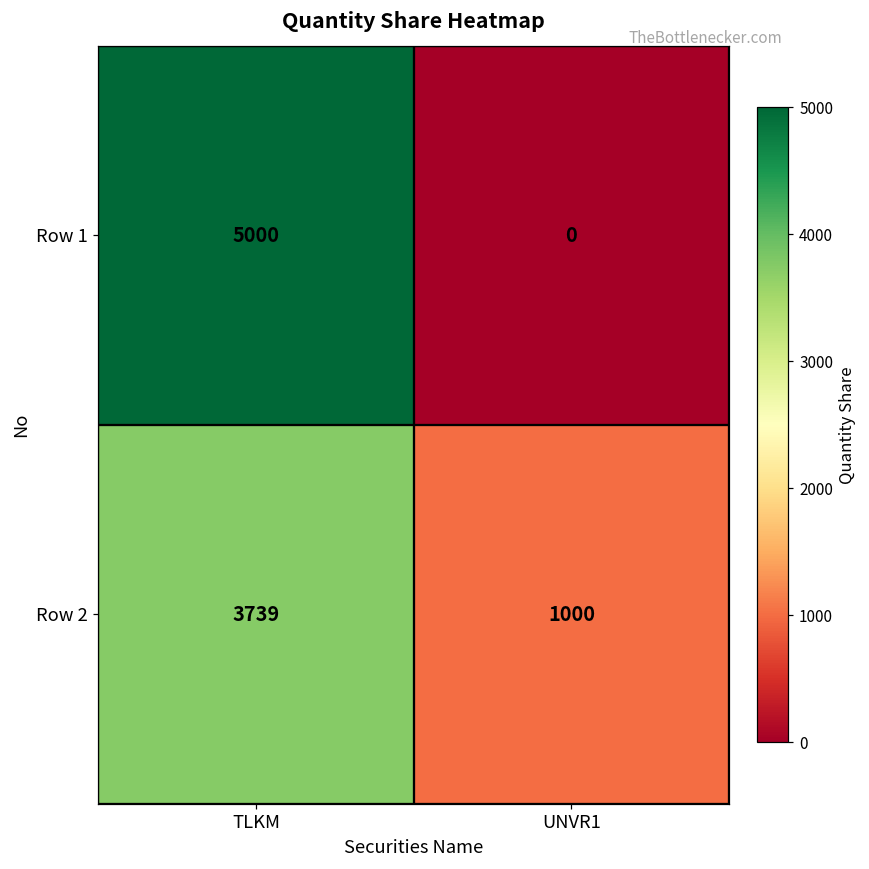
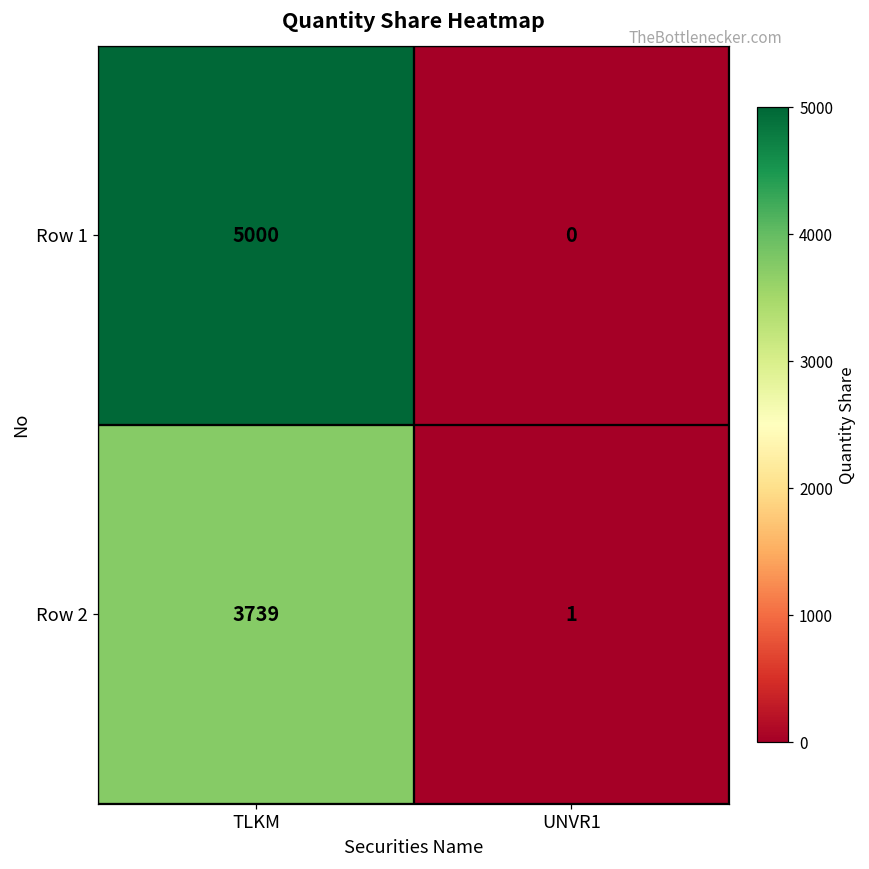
  {
    "Row 1": {
      "TLKM": 5000,
      "UNVR1": 0
    },
    "Row 2": {
      "TLKM": 3739,
-     "UNVR1": 1000
+     "UNVR1": 1
    }
  }
